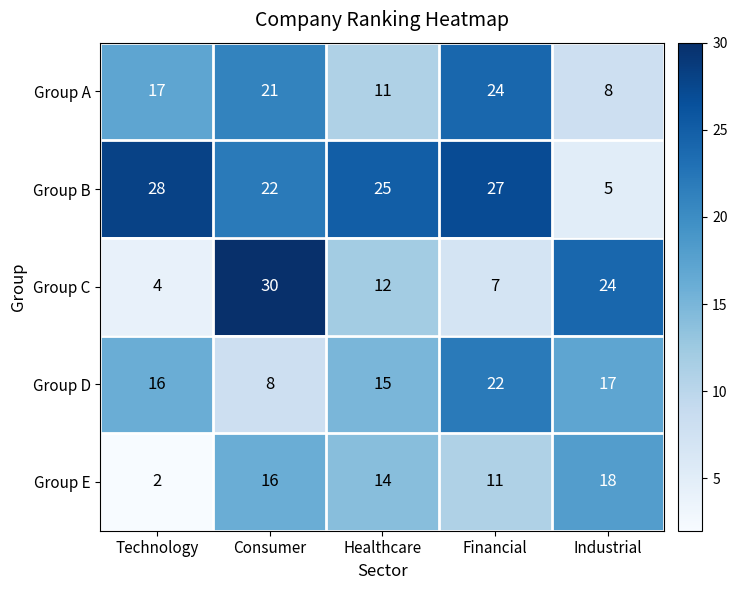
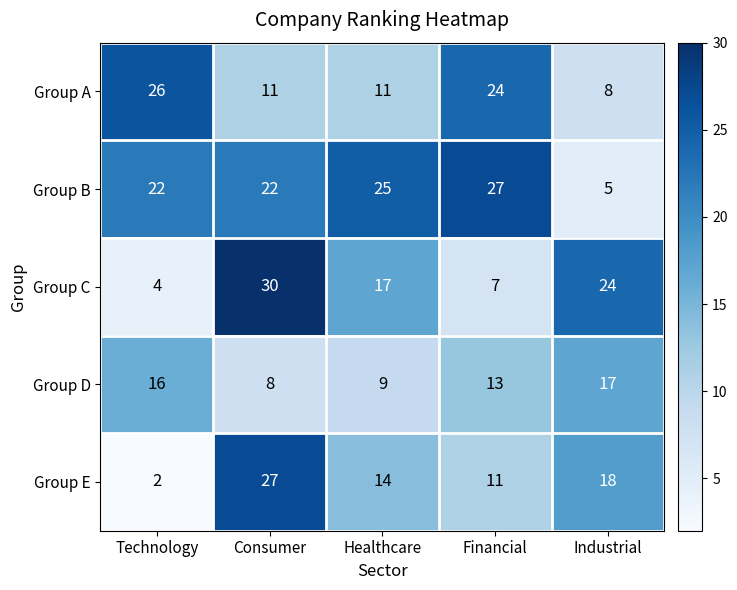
  {
    "Group A": {
-     "Technology": 17,
-     "Consumer": 21,
+     "Technology": 26,
+     "Consumer": 11,
      "Healthcare": 11,
      "Financial": 24,
      "Industrial": 8
    },
    "Group B": {
-     "Technology": 28,
+     "Technology": 22,
      "Consumer": 22,
      "Healthcare": 25,
      "Financial": 27,
      "Industrial": 5
    },
    "Group C": {
      "Technology": 4,
      "Consumer": 30,
-     "Healthcare": 12,
+     "Healthcare": 17,
      "Financial": 7,
      "Industrial": 24
    },
    "Group D": {
      "Technology": 16,
      "Consumer": 8,
-     "Healthcare": 15,
-     "Financial": 22,
+     "Healthcare": 9,
+     "Financial": 13,
      "Industrial": 17
    },
    "Group E": {
      "Technology": 2,
-     "Consumer": 16,
+     "Consumer": 27,
      "Healthcare": 14,
      "Financial": 11,
      "Industrial": 18
    }
  }
